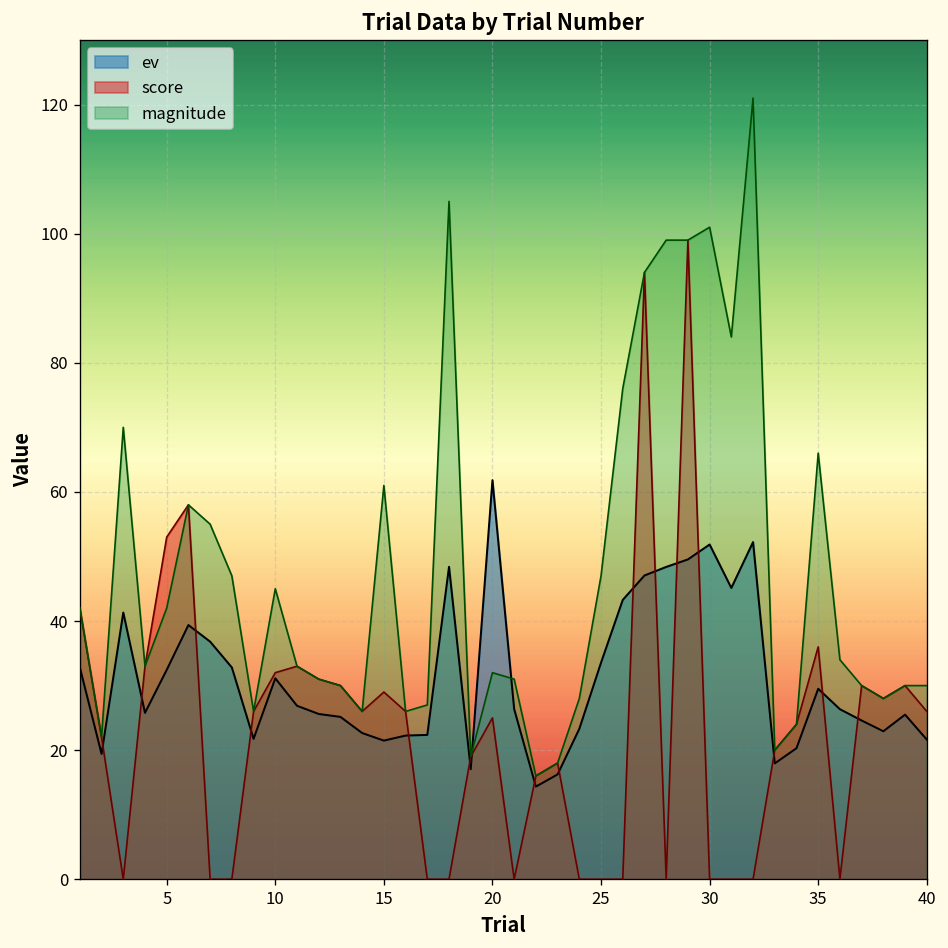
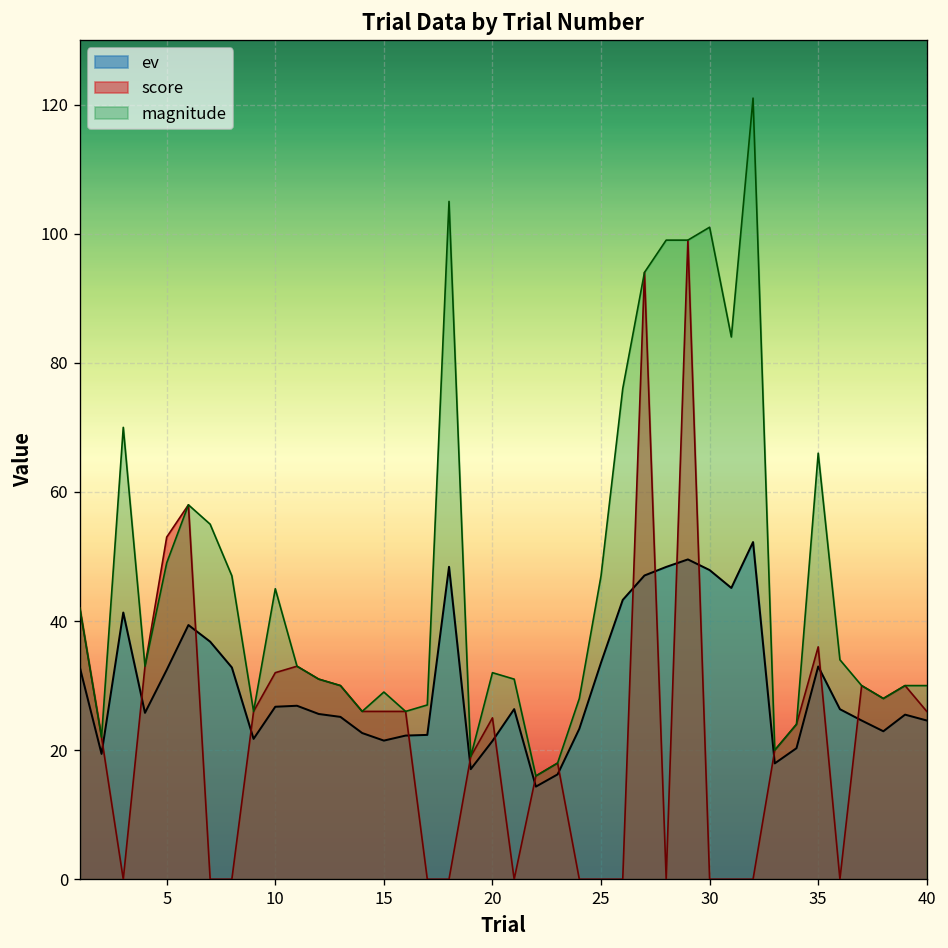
  {
    "ev": {
      "5": 32,
-     "10": 31,
+     "10": 27,
      "15": 21,
-     "20": 62,
+     "20": 21,
      "25": 34,
-     "30": 52,
-     "35": 30,
-     "40": 22
+     "30": 48,
+     "35": 33,
+     "40": 25
    },
    "score": {
      "5": 53,
      "10": 32,
-     "15": 29,
+     "15": 26,
      "20": 25,
      "25": 0,
      "30": 0,
      "35": 36,
      "40": 26
    },
    "magnitude": {
-     "5": 42,
+     "5": 49,
      "10": 45,
-     "15": 61,
+     "15": 29,
      "20": 32,
      "25": 47,
      "30": 101,
      "35": 66,
      "40": 30
    }
  }
